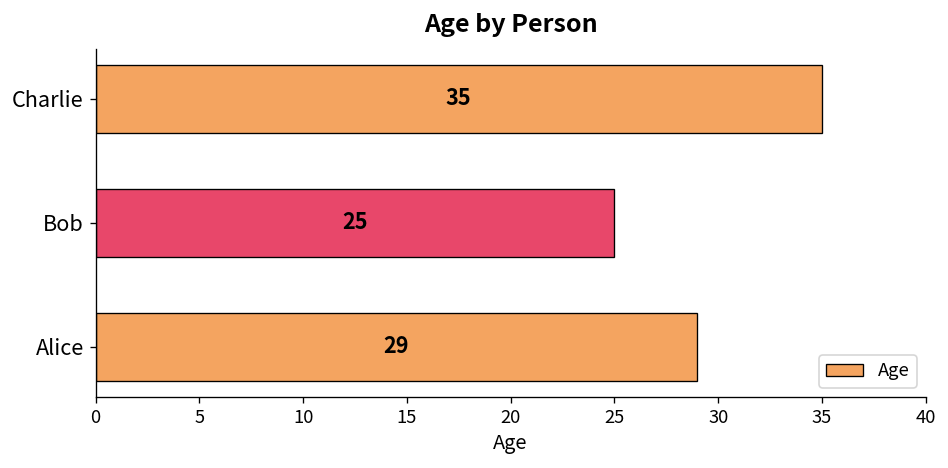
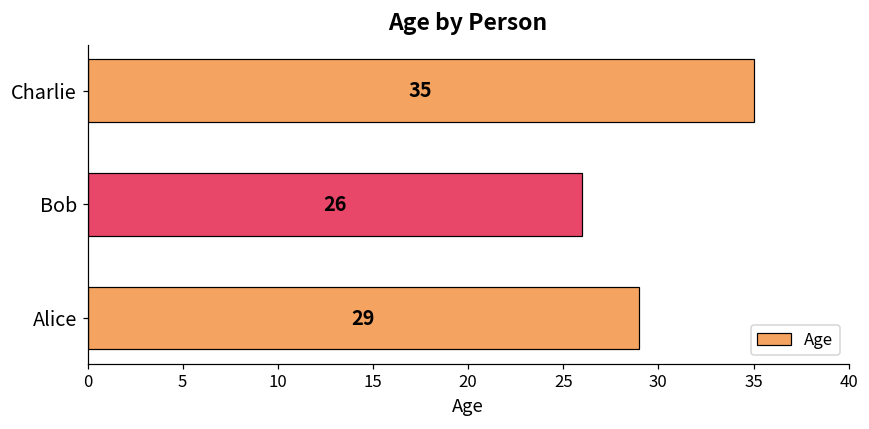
  {
    "Charlie": 35,
-   "Bob": 25,
+   "Bob": 26,
    "Alice": 29
  }
